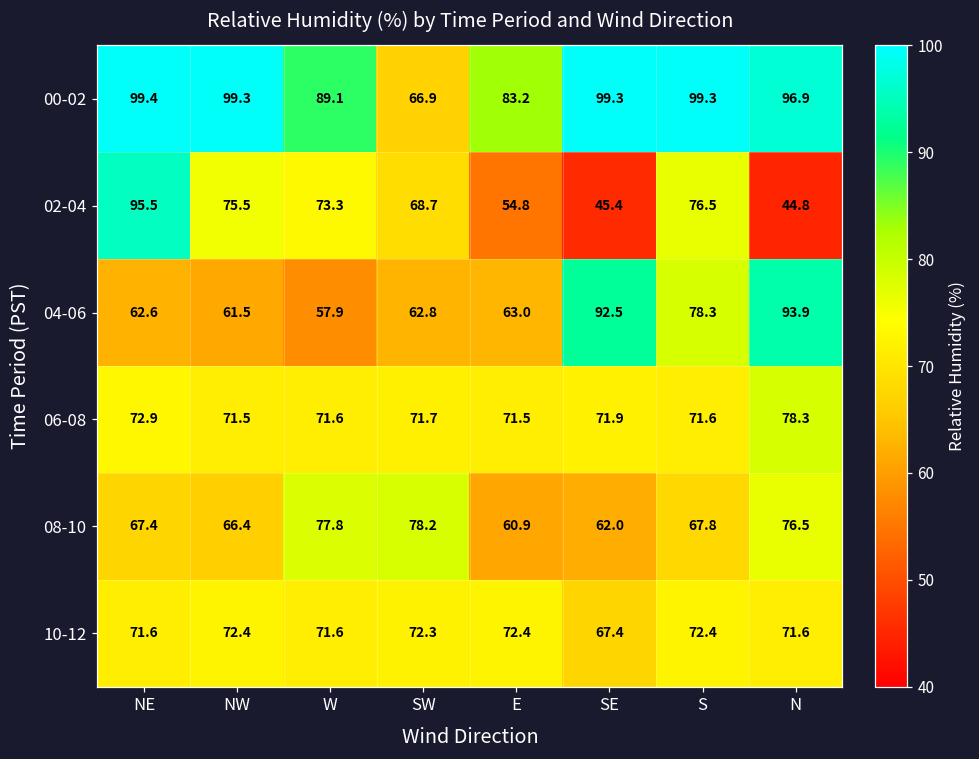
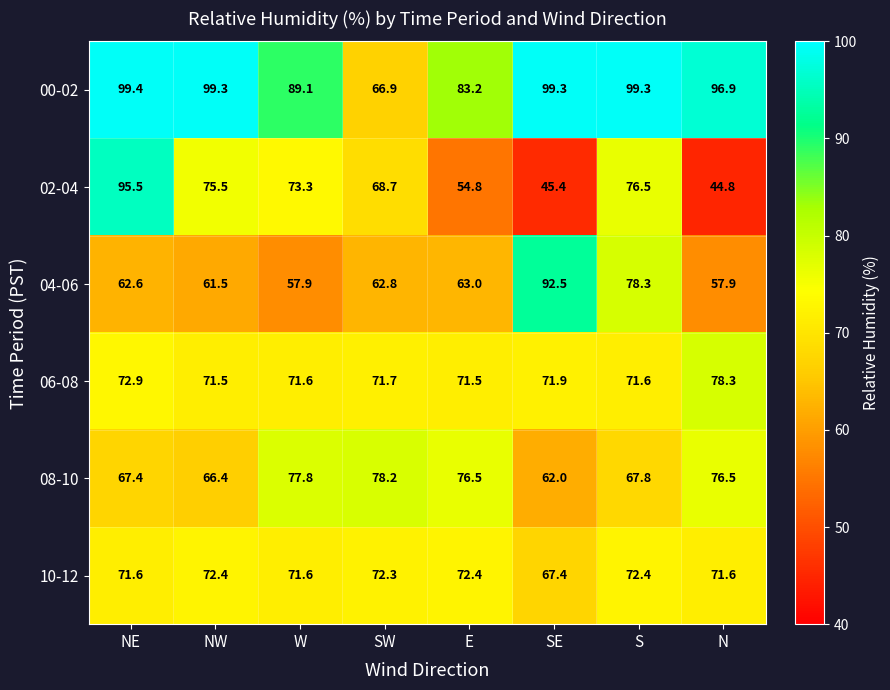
  {
    "00-02": {
      "NE": 99.4,
      "NW": 99.3,
      "W": 89.1,
      "SW": 66.9,
      "E": 83.2,
      "SE": 99.3,
      "S": 99.3,
      "N": 96.9
    },
    "02-04": {
      "NE": 95.5,
      "NW": 75.5,
      "W": 73.3,
      "SW": 68.7,
      "E": 54.8,
      "SE": 45.4,
      "S": 76.5,
      "N": 44.8
    },
    "04-06": {
      "NE": 62.6,
      "NW": 61.5,
      "W": 57.9,
      "SW": 62.8,
      "E": 63.0,
      "SE": 92.5,
      "S": 78.3,
-     "N": 93.9
+     "N": 57.9
    },
    "06-08": {
      "NE": 72.9,
      "NW": 71.5,
      "W": 71.6,
      "SW": 71.7,
      "E": 71.5,
      "SE": 71.9,
      "S": 71.6,
      "N": 78.3
    },
    "08-10": {
      "NE": 67.4,
      "NW": 66.4,
      "W": 77.8,
      "SW": 78.2,
-     "E": 60.9,
+     "E": 76.5,
      "SE": 62.0,
      "S": 67.8,
      "N": 76.5
    },
    "10-12": {
      "NE": 71.6,
      "NW": 72.4,
      "W": 71.6,
      "SW": 72.3,
      "E": 72.4,
      "SE": 67.4,
      "S": 72.4,
      "N": 71.6
    }
  }
